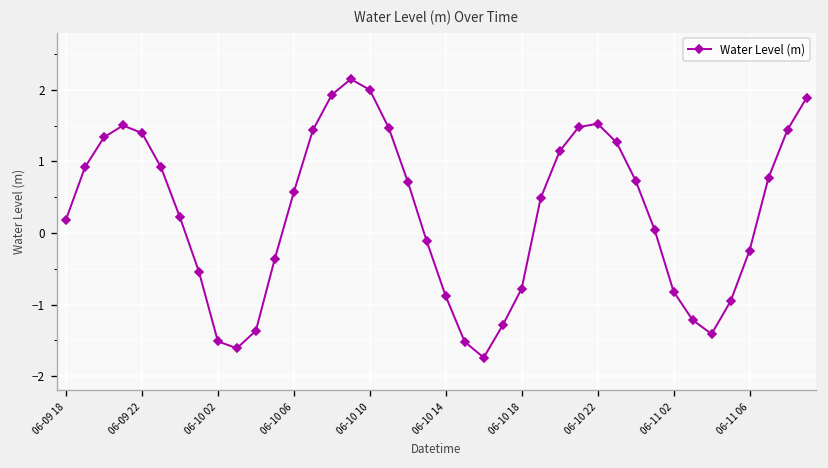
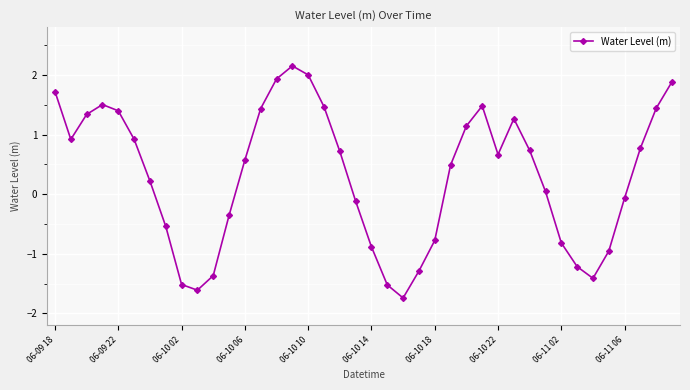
  {
-   "06-09 18": 0.2,
+   "06-09 18": 1.7,
    "06-09 22": 1.4,
    "06-10 02": -1.5,
    "06-10 06": 0.6,
    "06-10 10": 2.0,
    "06-10 14": -0.9,
    "06-10 18": -0.8,
-   "06-10 22": 1.5,
+   "06-10 22": 0.7,
    "06-11 02": -0.8,
-   "06-11 06": -0.2
+   "06-11 06": -0.1
  }
